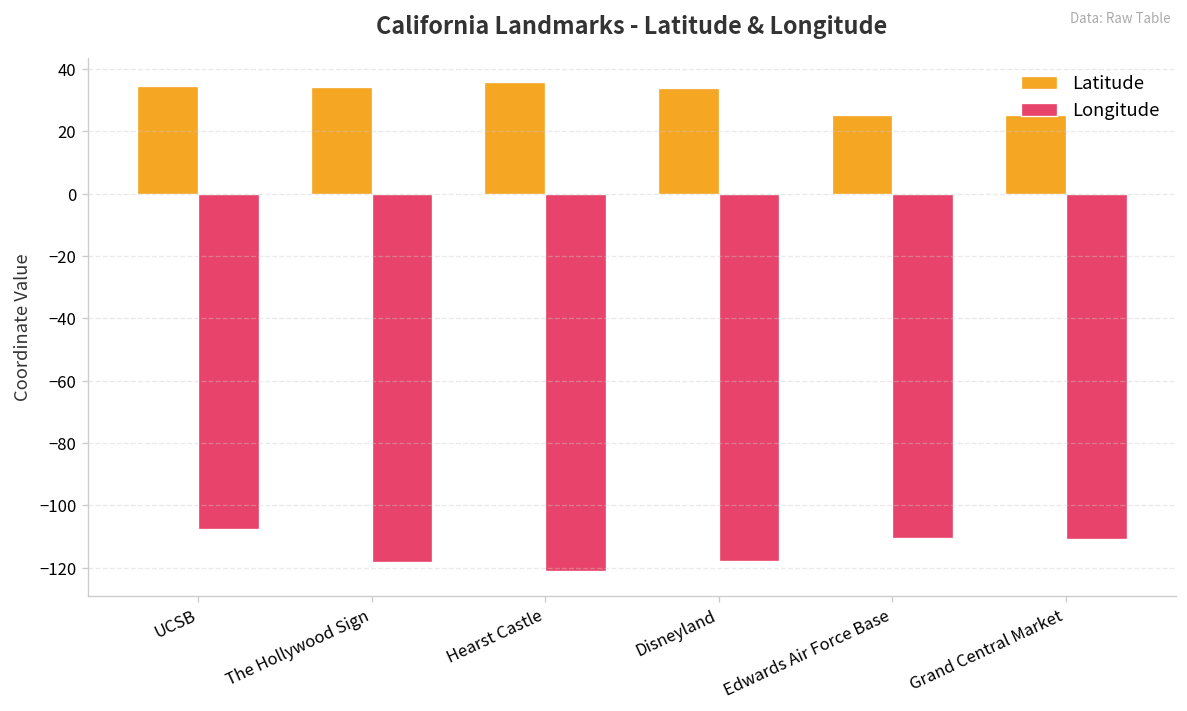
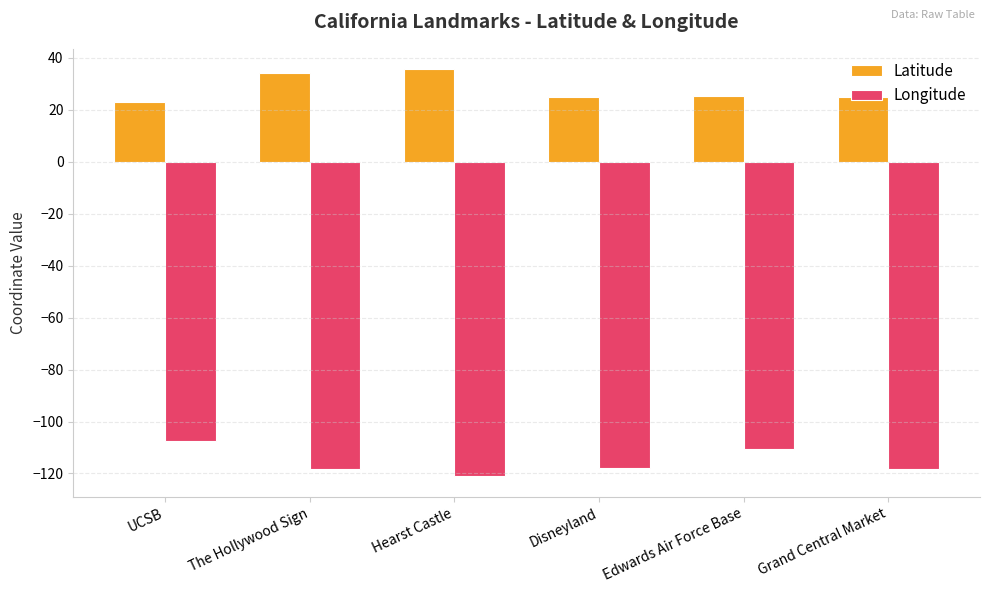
  {
    "Latitude": {
-     "UCSB": 34,
+     "UCSB": 23,
      "The Hollywood Sign": 34,
      "Hearst Castle": 36,
-     "Disneyland": 34,
+     "Disneyland": 25,
      "Edwards Air Force Base": 25,
      "Grand Central Market": 25
    },
    "Longitude": {
      "UCSB": -108,
      "The Hollywood Sign": -118,
      "Hearst Castle": -121,
      "Disneyland": -118,
      "Edwards Air Force Base": -111,
-     "Grand Central Market": -111
+     "Grand Central Market": -118
    }
  }
